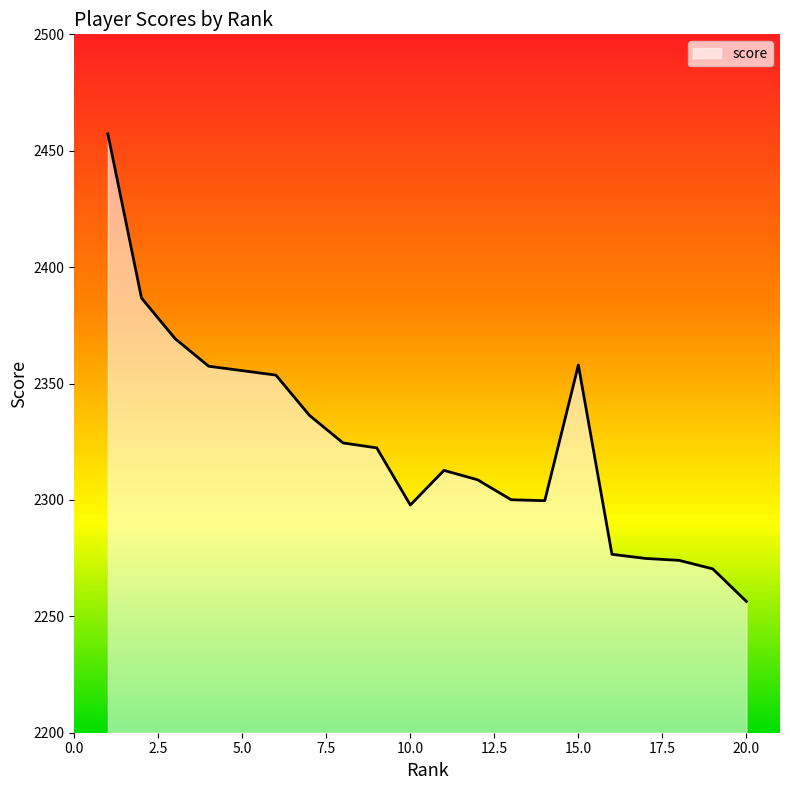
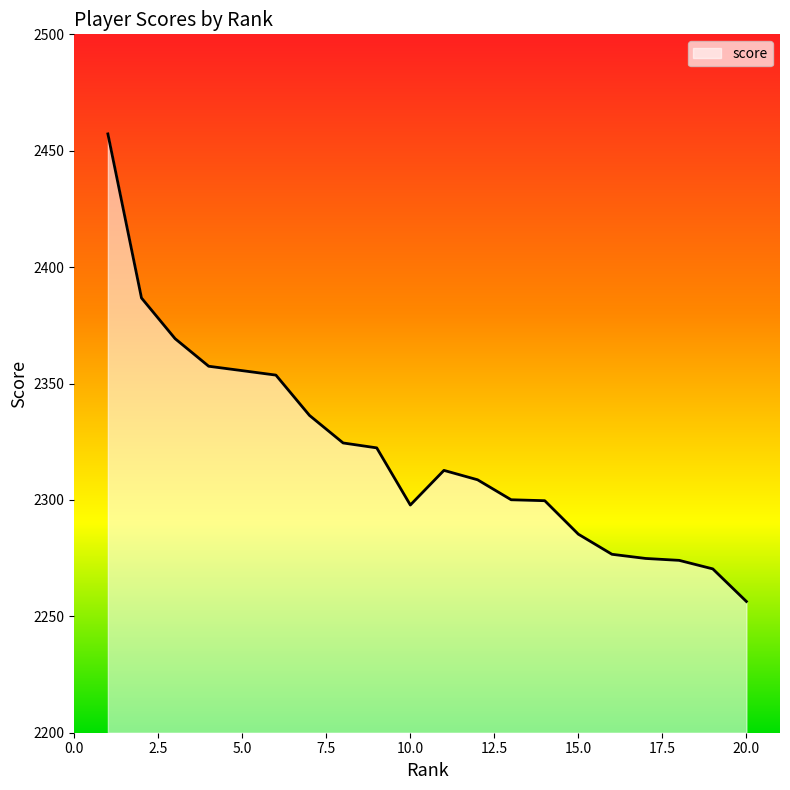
  {
    "5.0": 2356,
    "10.0": 2298,
-   "15.0": 2358,
+   "15.0": 2285,
    "20.0": 2256
  }
